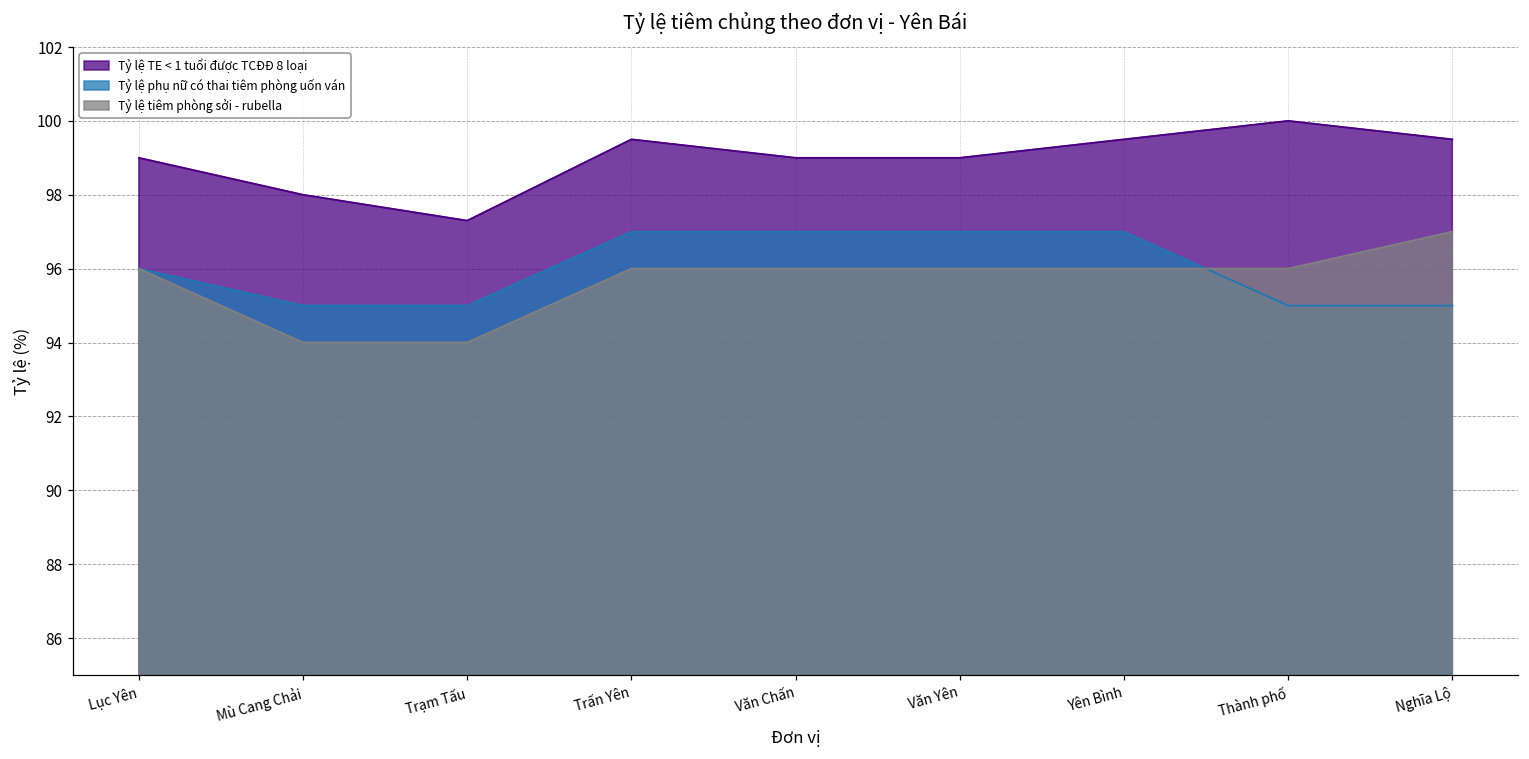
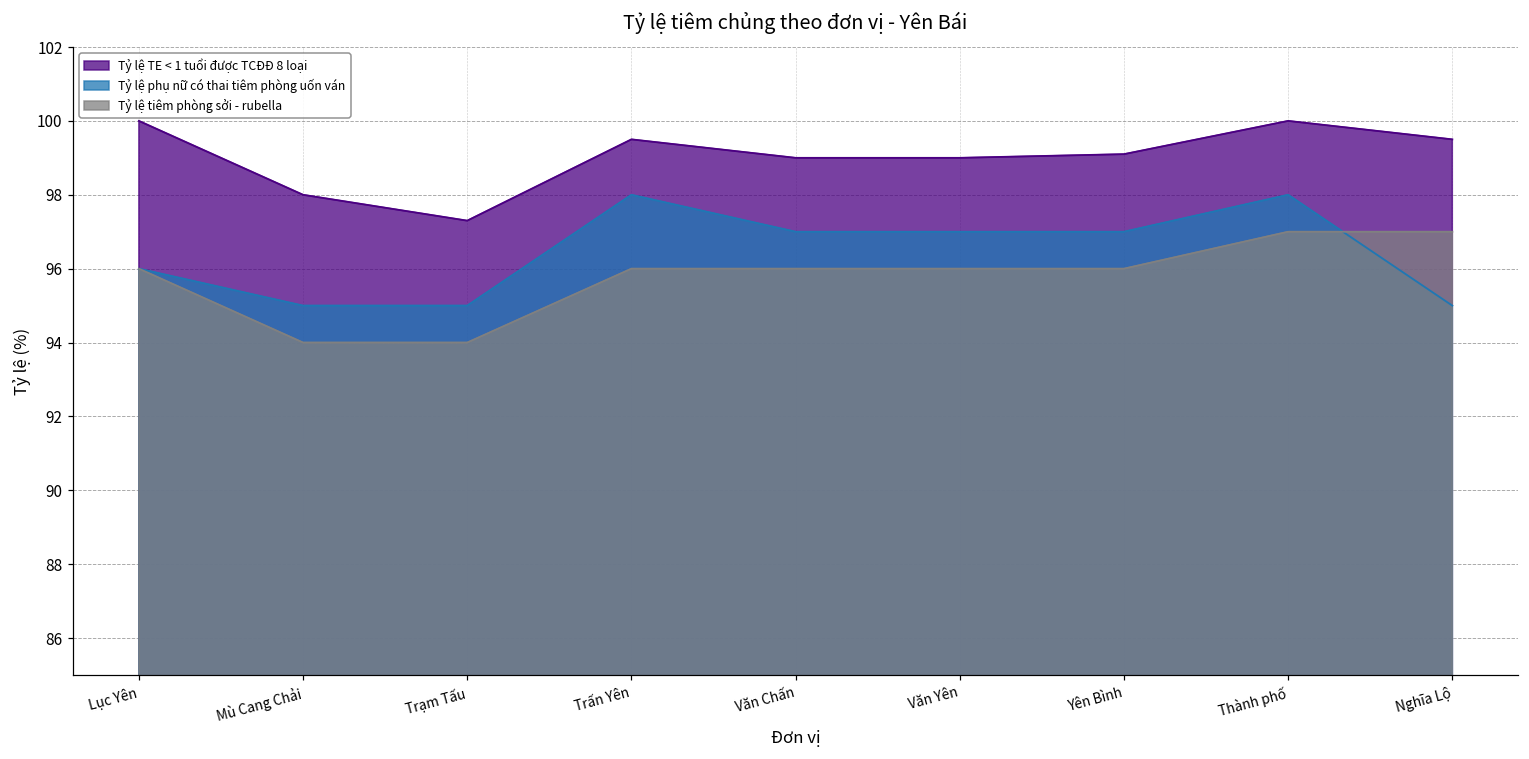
  {
    "Tỷ lệ TE < 1 tuổi được TCĐĐ 8 loại": {
-     "Lục Yên": 99,
+     "Lục Yên": 100,
      "Mù Cang Chải": 98.0,
      "Trạm Tấu": 97.3,
      "Trấn Yên": 99.5,
      "Văn Chấn": 99.0,
      "Văn Yên": 99.0,
-     "Yên Bình": 99.5,
+     "Yên Bình": 99.1,
      "Thành phố": 100.0,
      "Nghĩa Lộ": 99.5
    },
    "Tỷ lệ phụ nữ có thai tiêm phòng uốn ván": {
      "Mù Cang Chải": 95,
      "Trạm Tấu": 95,
-     "Trấn Yên": 97,
+     "Trấn Yên": 98,
      "Văn Chấn": 97,
      "Văn Yên": 97,
      "Yên Bình": 97,
-     "Thành phố": 95,
+     "Thành phố": 98,
      "Nghĩa Lộ": 95
    },
    "Tỷ lệ tiêm phòng sởi - rubella": {
      "Mù Cang Chải": 94,
      "Trạm Tấu": 94,
      "Trấn Yên": 96,
      "Văn Chấn": 96,
      "Văn Yên": 96,
      "Yên Bình": 96,
-     "Thành phố": 96,
+     "Thành phố": 97,
      "Nghĩa Lộ": 97
    }
  }
